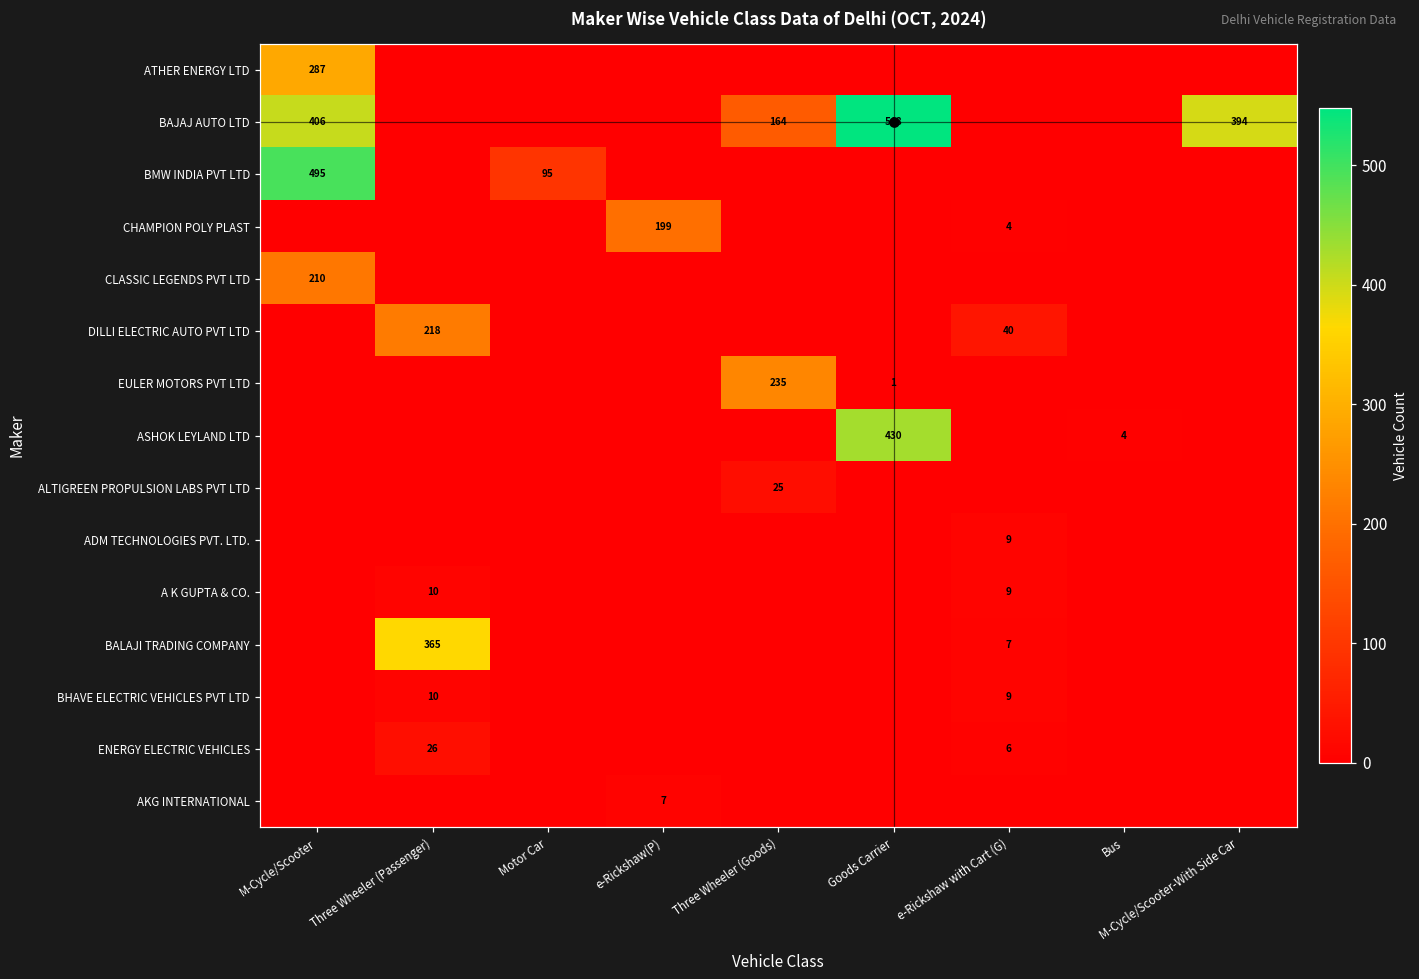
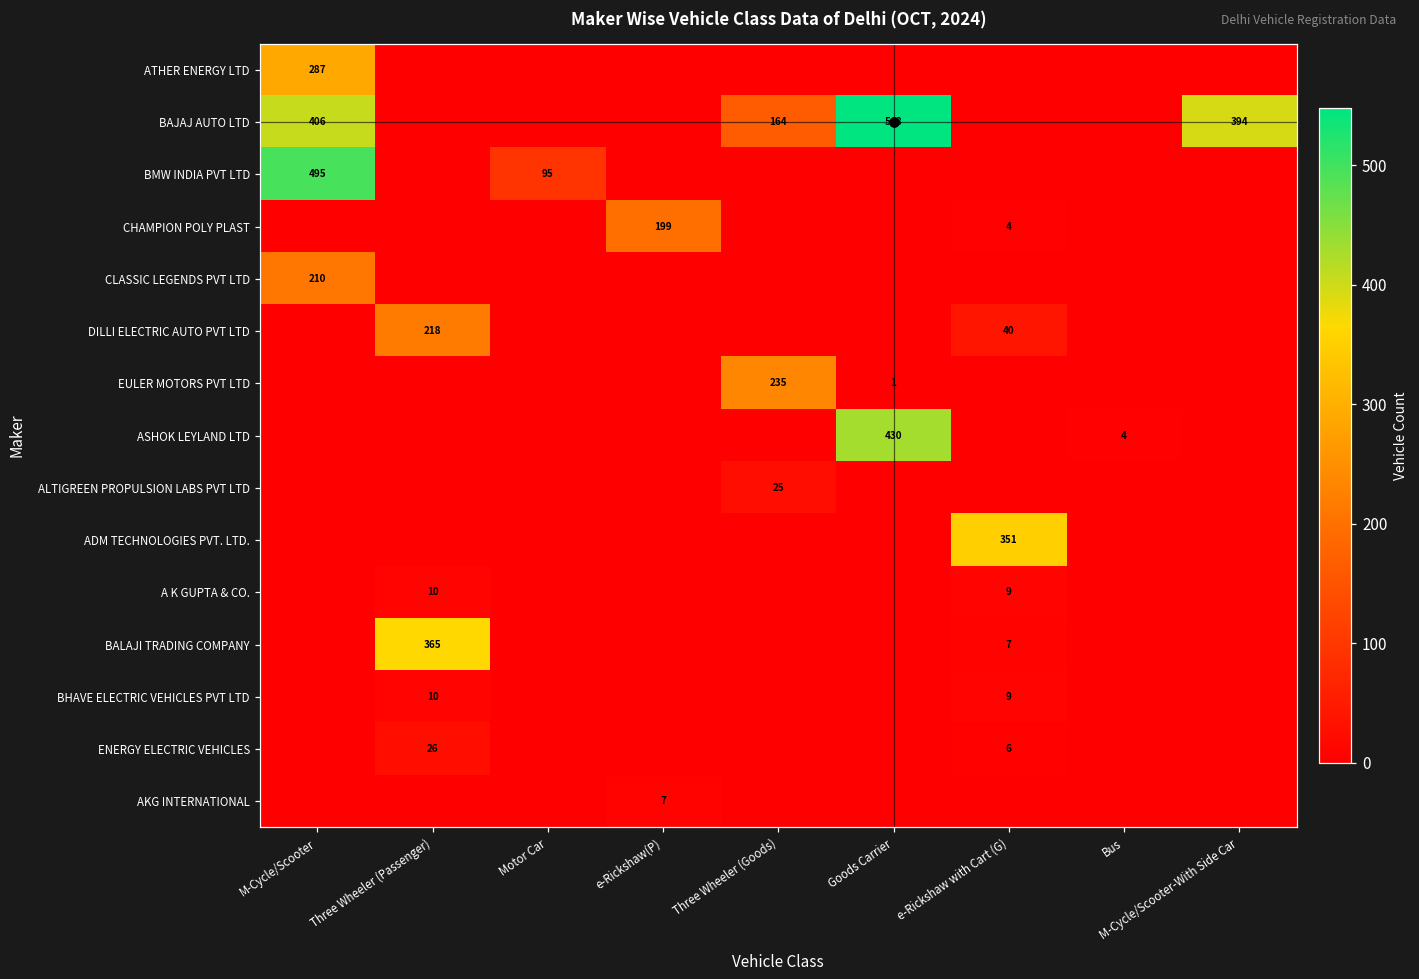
  {
    "ATHER ENERGY LTD": {
      "M-Cycle/Scooter": 287
    },
    "BAJAJ AUTO LTD": {
      "M-Cycle/Scooter": 406,
      "Three Wheeler (Goods)": 164,
      "M-Cycle/Scooter-With Side Car": 394
    },
    "BMW INDIA PVT LTD": {
      "M-Cycle/Scooter": 495,
      "Motor Car": 95
    },
    "CHAMPION POLY PLAST": {
      "e-Rickshaw(P)": 199,
      "e-Rickshaw with Cart (G)": 4
    },
    "CLASSIC LEGENDS PVT LTD": {
      "M-Cycle/Scooter": 210
    },
    "DILLI ELECTRIC AUTO PVT LTD": {
      "Three Wheeler (Passenger)": 218,
      "e-Rickshaw with Cart (G)": 40
    },
    "EULER MOTORS PVT LTD": {
      "Three Wheeler (Goods)": 235,
      "Goods Carrier": 1
    },
    "ASHOK LEYLAND LTD": {
      "Goods Carrier": 430,
      "Bus": 4
    },
    "ALTIGREEN PROPULSION LABS PVT LTD": {
      "Three Wheeler (Goods)": 25
    },
    "ADM TECHNOLOGIES PVT. LTD.": {
-     "e-Rickshaw with Cart (G)": 9
+     "e-Rickshaw with Cart (G)": 351
    },
    "A K GUPTA & CO.": {
      "Three Wheeler (Passenger)": 10,
      "e-Rickshaw with Cart (G)": 9
    },
    "BALAJI TRADING COMPANY": {
      "Three Wheeler (Passenger)": 365,
      "e-Rickshaw with Cart (G)": 7
    },
    "BHAVE ELECTRIC VEHICLES PVT LTD": {
      "Three Wheeler (Passenger)": 10,
      "e-Rickshaw with Cart (G)": 9
    },
    "ENERGY ELECTRIC VEHICLES": {
      "Three Wheeler (Passenger)": 26,
      "e-Rickshaw with Cart (G)": 6
    },
    "AKG INTERNATIONAL": {
      "e-Rickshaw(P)": 7
    }
  }
